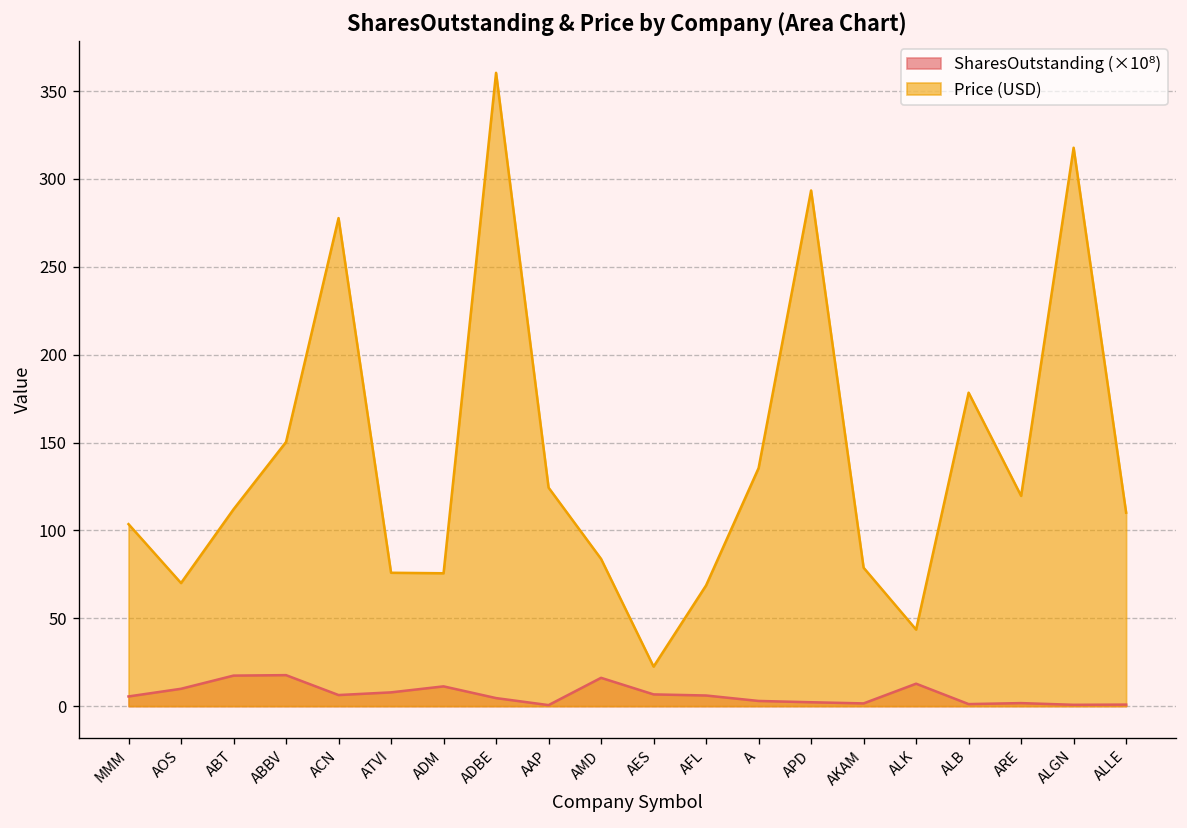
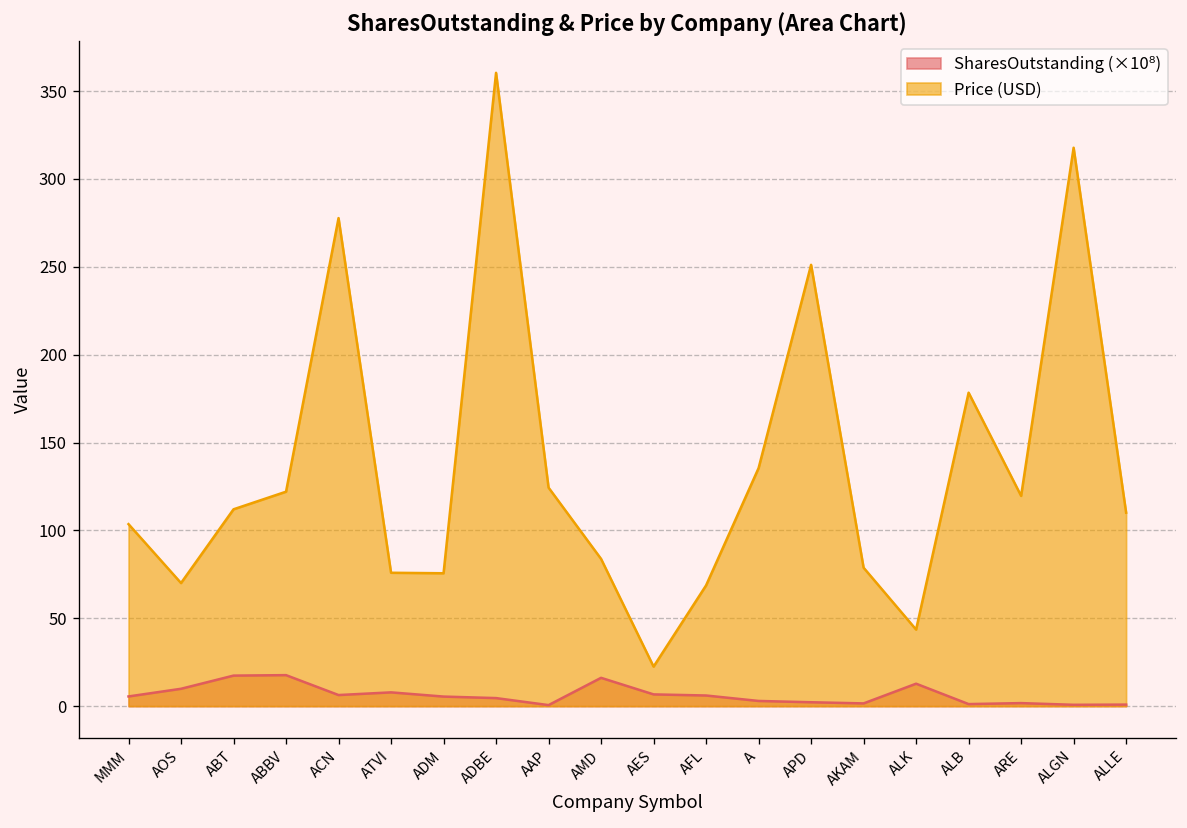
  {
    "SharesOutstanding (×10⁸)": {
      "MMM": 6,
      "AOS": 10,
      "ABT": 17,
      "ABBV": 18,
      "ACN": 6,
      "ATVI": 8,
-     "ADM": 11,
+     "ADM": 5,
      "ADBE": 5,
      "AAP": 1,
      "AMD": 16,
      "AES": 7,
      "AFL": 6,
      "A": 3,
      "APD": 2,
      "AKAM": 2,
      "ALK": 13,
      "ALB": 1,
      "ARE": 2,
      "ALGN": 1,
      "ALLE": 1
    },
    "Price (USD)": {
      "MMM": 104,
      "AOS": 70,
      "ABT": 112,
-     "ABBV": 150,
+     "ABBV": 122,
      "ACN": 278,
      "ATVI": 76,
      "ADM": 76,
      "ADBE": 360,
      "AAP": 124,
      "AMD": 84,
      "AES": 22,
      "AFL": 69,
      "A": 135,
-     "APD": 293,
+     "APD": 251,
      "AKAM": 79,
      "ALK": 44,
      "ALB": 178,
      "ARE": 120,
      "ALGN": 318,
      "ALLE": 110
    }
  }
